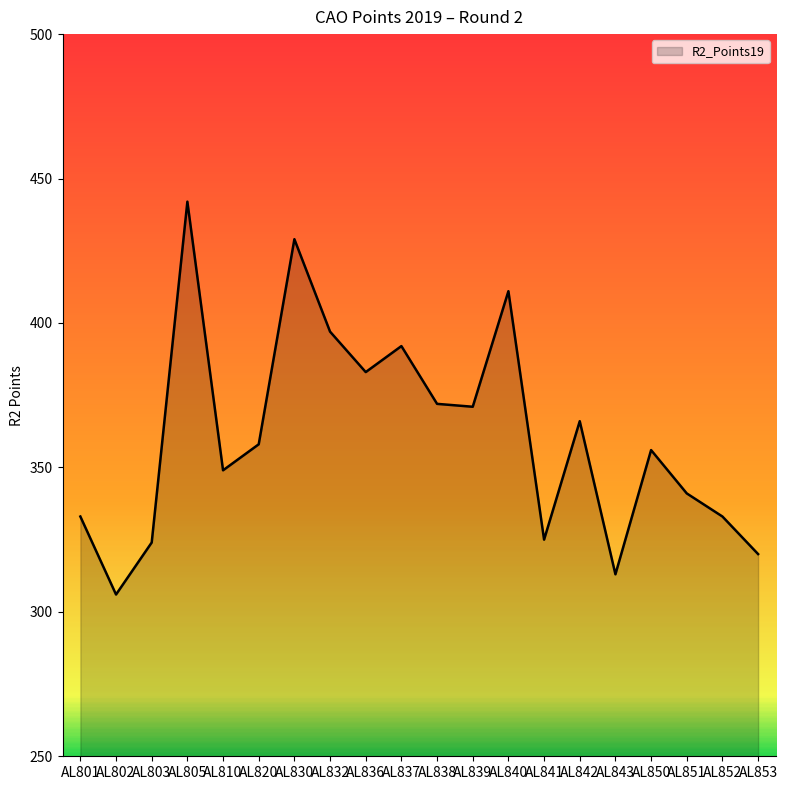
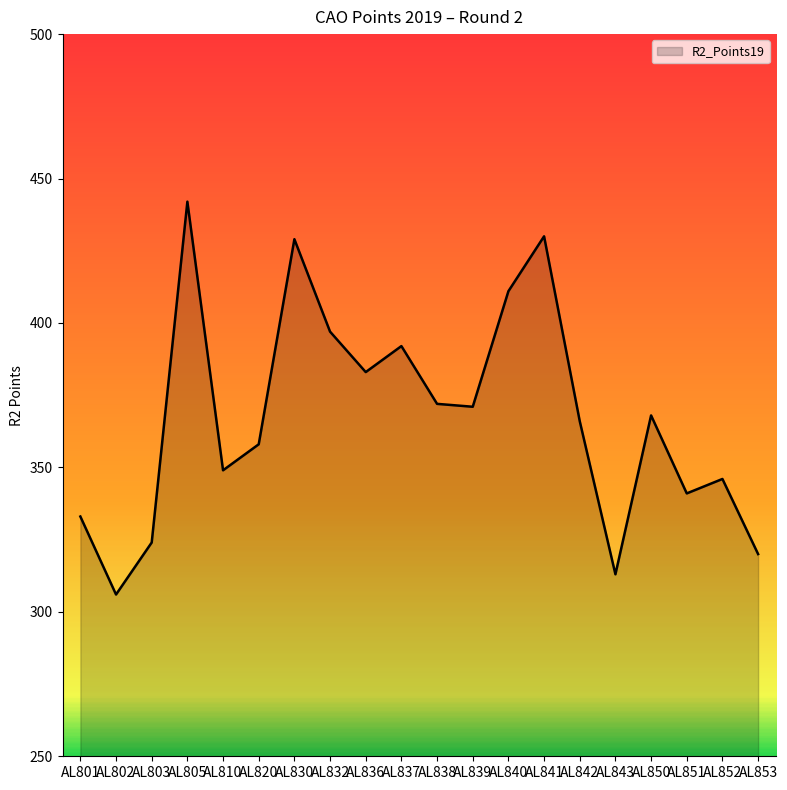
  {
    "AL801": 333,
    "AL802": 306,
    "AL803": 324,
    "AL805": 442,
    "AL810": 349,
    "AL820": 358,
    "AL830": 429,
    "AL832": 397,
    "AL836": 383,
    "AL837": 392,
    "AL838": 372,
    "AL839": 371,
    "AL840": 411,
-   "AL841": 325,
+   "AL841": 430,
    "AL842": 366,
    "AL843": 313,
-   "AL850": 356,
+   "AL850": 368,
    "AL851": 341,
-   "AL852": 333,
+   "AL852": 346,
    "AL853": 320
  }
